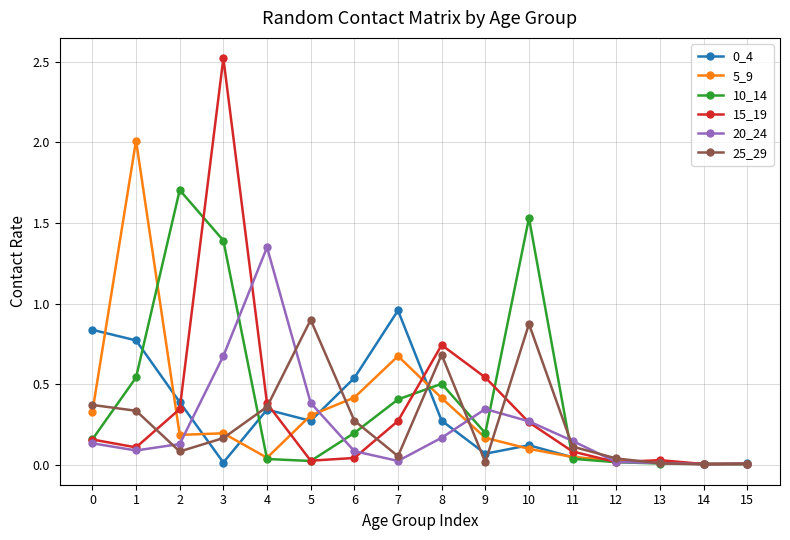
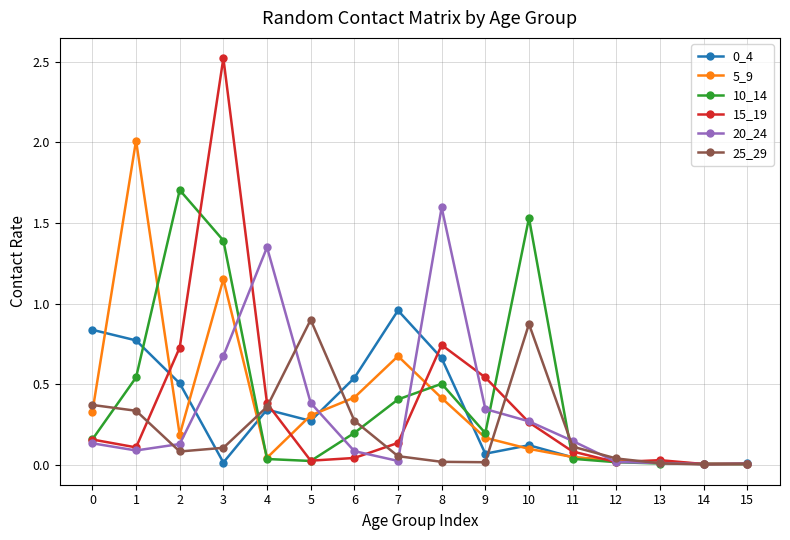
  {
    "0_4": {
      "0": 0.84,
      "1": 0.77,
-     "2": 0.39,
+     "2": 0.50,
      "3": 0.01,
      "4": 0.34,
      "5": 0.27,
      "6": 0.54,
      "7": 0.96,
-     "8": 0.27,
+     "8": 0.66,
      "9": 0.07,
      "10": 0.12
    },
    "5_9": {
      "0": 0.33,
      "1": 2.01,
      "2": 0.18,
-     "3": 0.19,
+     "3": 1.15,
      "5": 0.31,
      "6": 0.42,
      "7": 0.67,
      "8": 0.41,
      "9": 0.17,
      "10": 0.10
    },
    "10_14": {
      "1": 0.54,
      "2": 1.70,
      "3": 1.39,
      "6": 0.20,
      "7": 0.40,
      "8": 0.50,
      "9": 0.20,
      "10": 1.53
    },
    "15_19": {
      "1": 0.11,
-     "2": 0.34,
+     "2": 0.73,
      "3": 2.52,
      "4": 0.38,
      "6": 0.04,
-     "7": 0.27,
+     "7": 0.13,
      "8": 0.74,
      "9": 0.54,
      "11": 0.08
    },
    "20_24": {
      "0": 0.13,
      "1": 0.09,
      "2": 0.13,
      "3": 0.67,
      "4": 1.35,
      "5": 0.38,
      "6": 0.08,
      "7": 0.02,
-     "8": 0.17,
+     "8": 1.60,
      "9": 0.34,
      "11": 0.15
    },
    "25_29": {
      "0": 0.37,
      "1": 0.33,
      "2": 0.08,
-     "3": 0.16,
+     "3": 0.10,
      "4": 0.36,
      "5": 0.90,
      "6": 0.27,
      "7": 0.05,
-     "8": 0.68,
+     "8": 0.02,
      "9": 0.01,
      "10": 0.87,
      "11": 0.11
    }
  }
